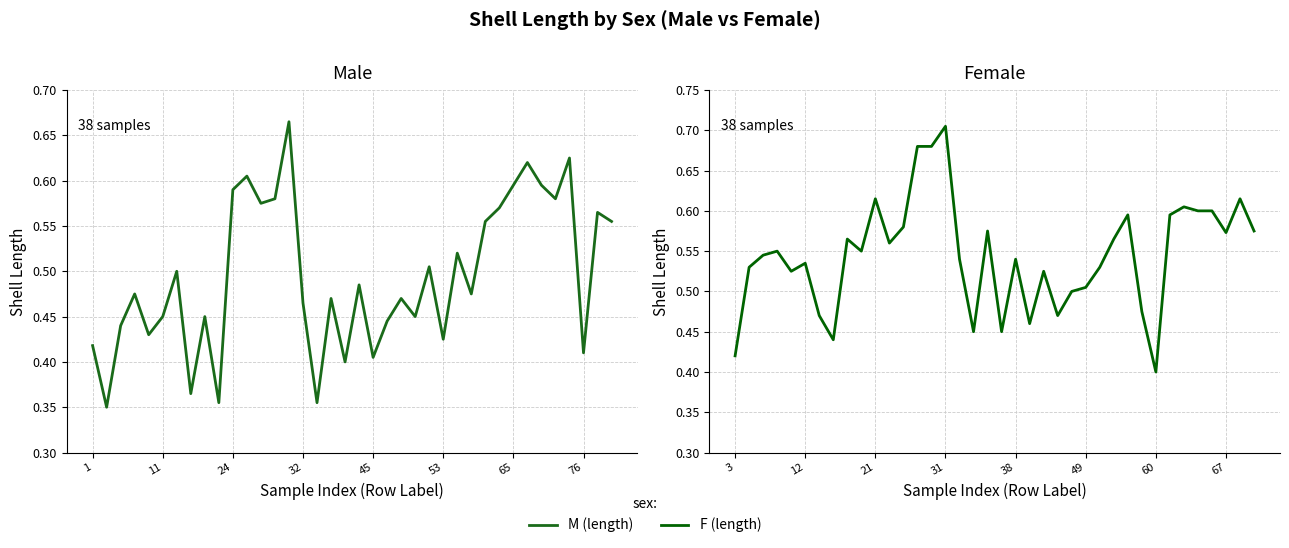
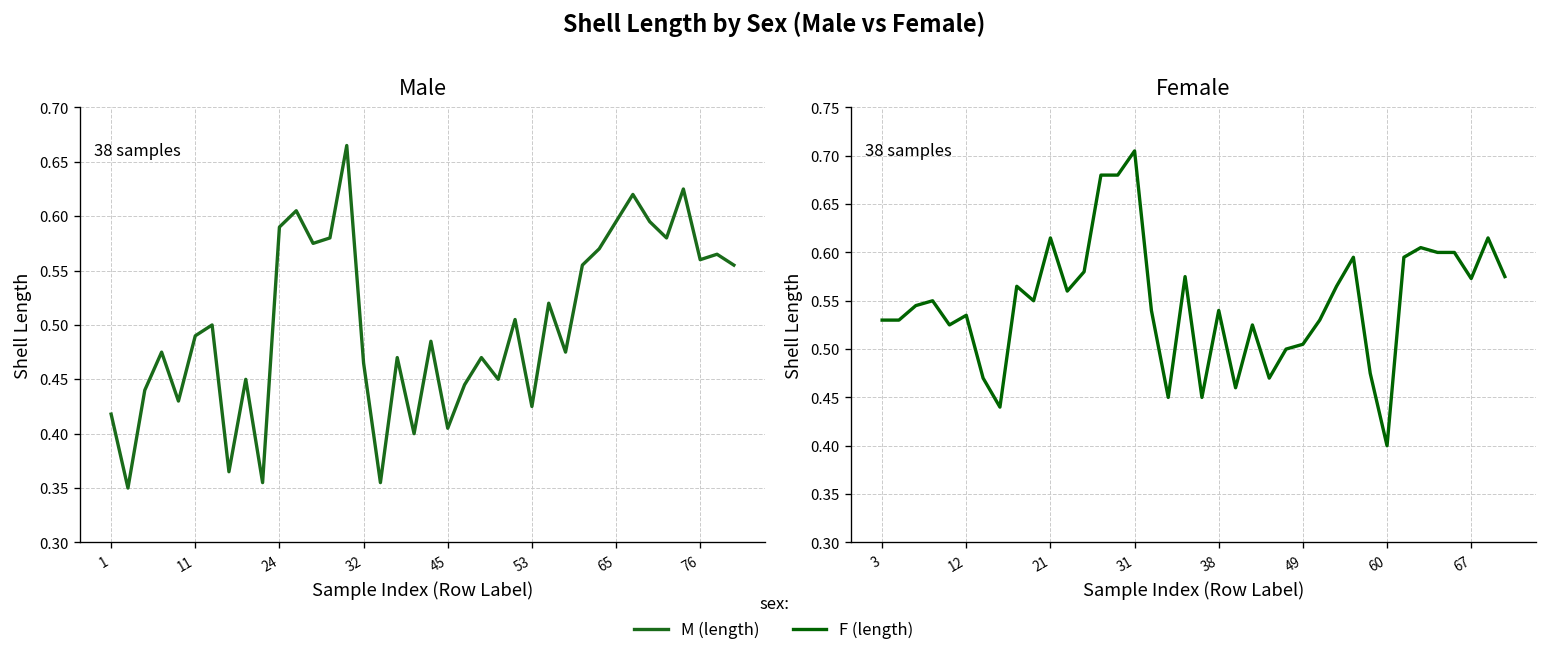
  {
    "Male": {
      "1": 0.42,
-     "11": 0.45,
+     "11": 0.49,
      "53": 0.43,
      "65": 0.60,
-     "76": 0.41
+     "76": 0.56
    },
    "Female": {
-     "3": 0.42,
+     "3": 0.53,
      "38": 0.54,
      "49": 0.51,
      "60": 0.40,
      "67": 0.57
    }
  }
